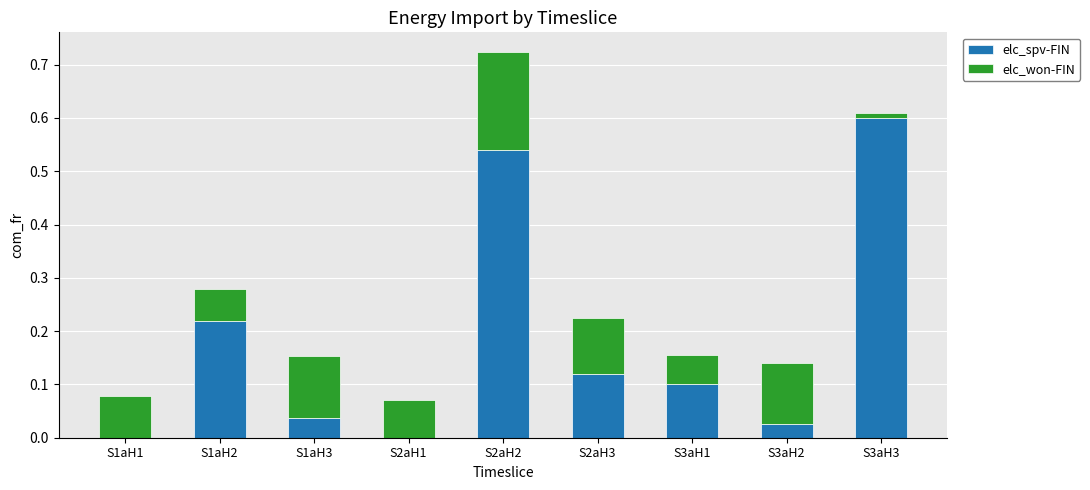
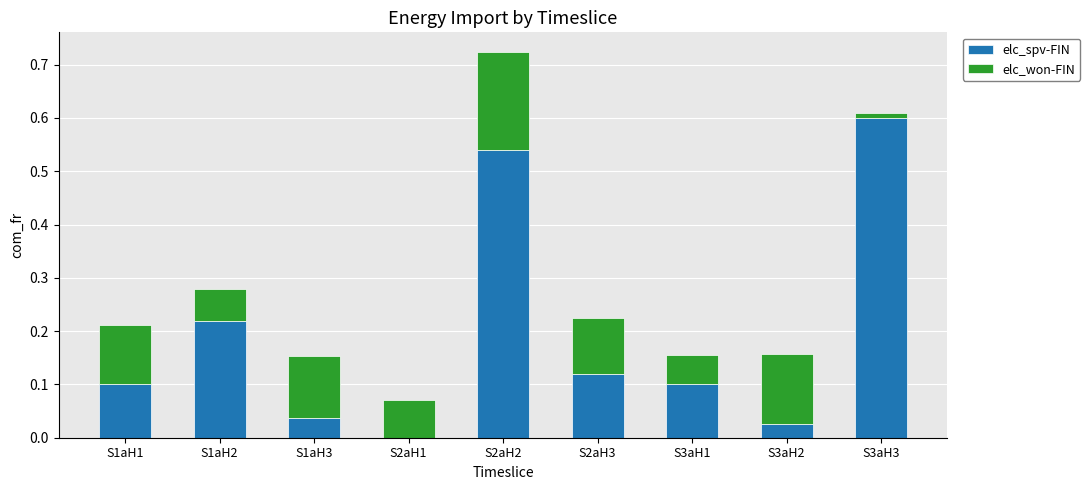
  {
    "elc_spv-FIN": {
-     "S1aH1": 0.0,
+     "S1aH1": 0.1,
      "S1aH2": 0.22,
      "S1aH3": 0.04,
      "S2aH1": 0.0,
      "S2aH2": 0.54,
      "S2aH3": 0.12,
      "S3aH1": 0.1,
      "S3aH2": 0.02,
      "S3aH3": 0.6
    },
    "elc_won-FIN": {
-     "S1aH1": 0.08,
+     "S1aH1": 0.11,
      "S1aH2": 0.06,
      "S1aH3": 0.12,
      "S2aH1": 0.07,
      "S2aH2": 0.18,
      "S2aH3": 0.11,
      "S3aH1": 0.06,
-     "S3aH2": 0.12,
+     "S3aH2": 0.13,
      "S3aH3": 0.01
    }
  }
